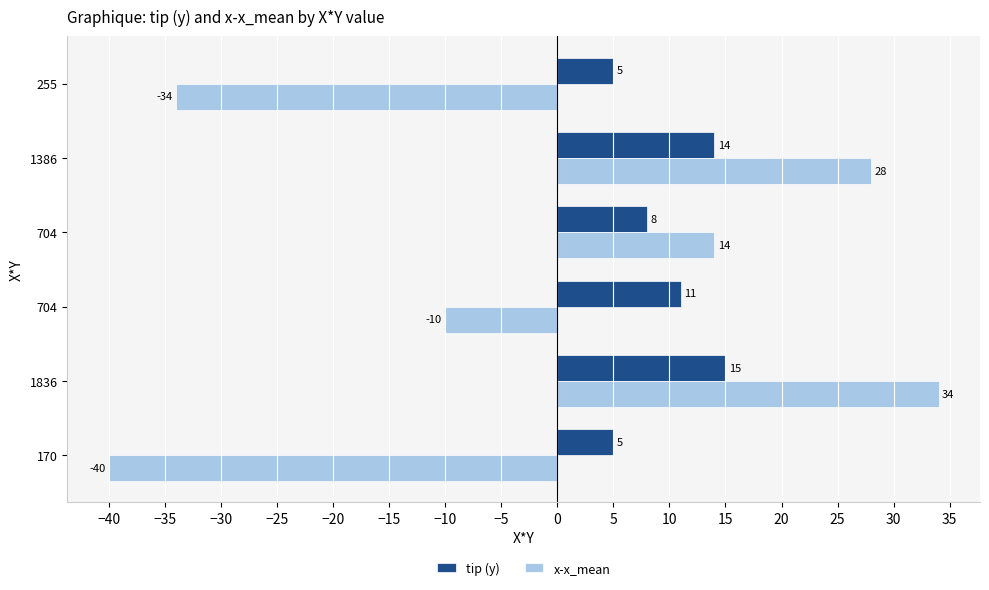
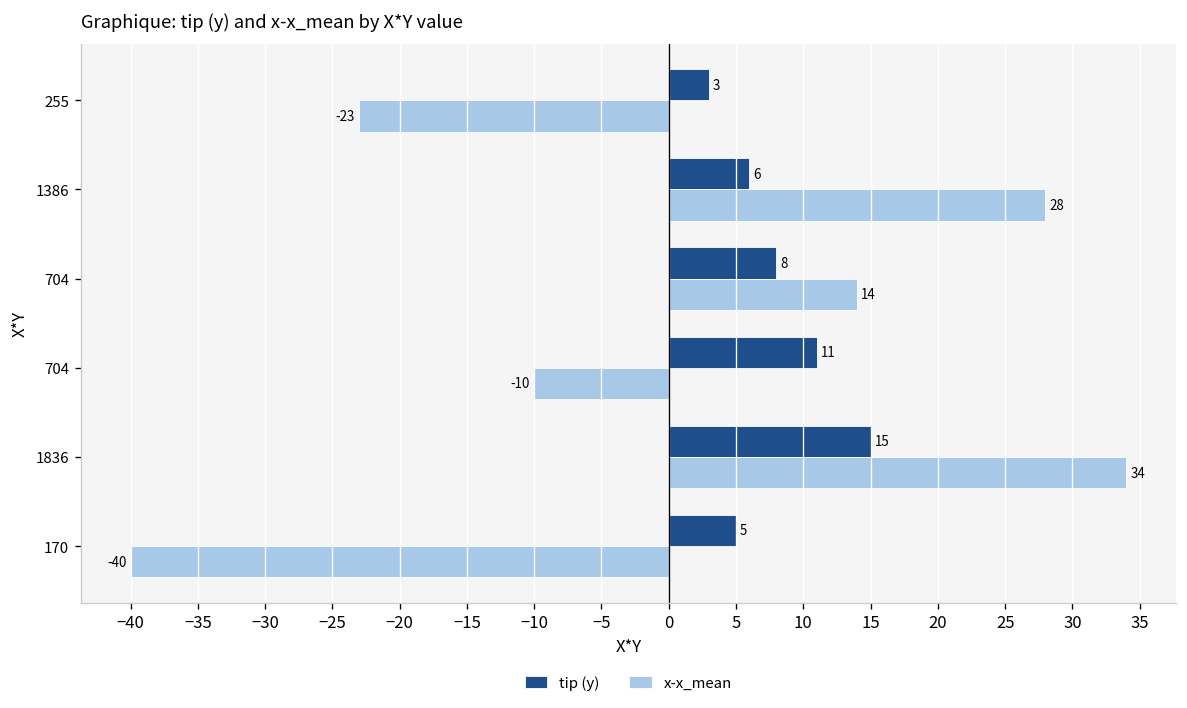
  {
    "tip (y)": {
-     "255": 5,
-     "1386": 14,
+     "255": 3,
+     "1386": 6,
      "1836": 15,
      "170": 5
    },
    "x-x_mean": {
-     "255": -34,
+     "255": -23,
      "1386": 28,
      "1836": 34,
      "170": -40
    }
  }
